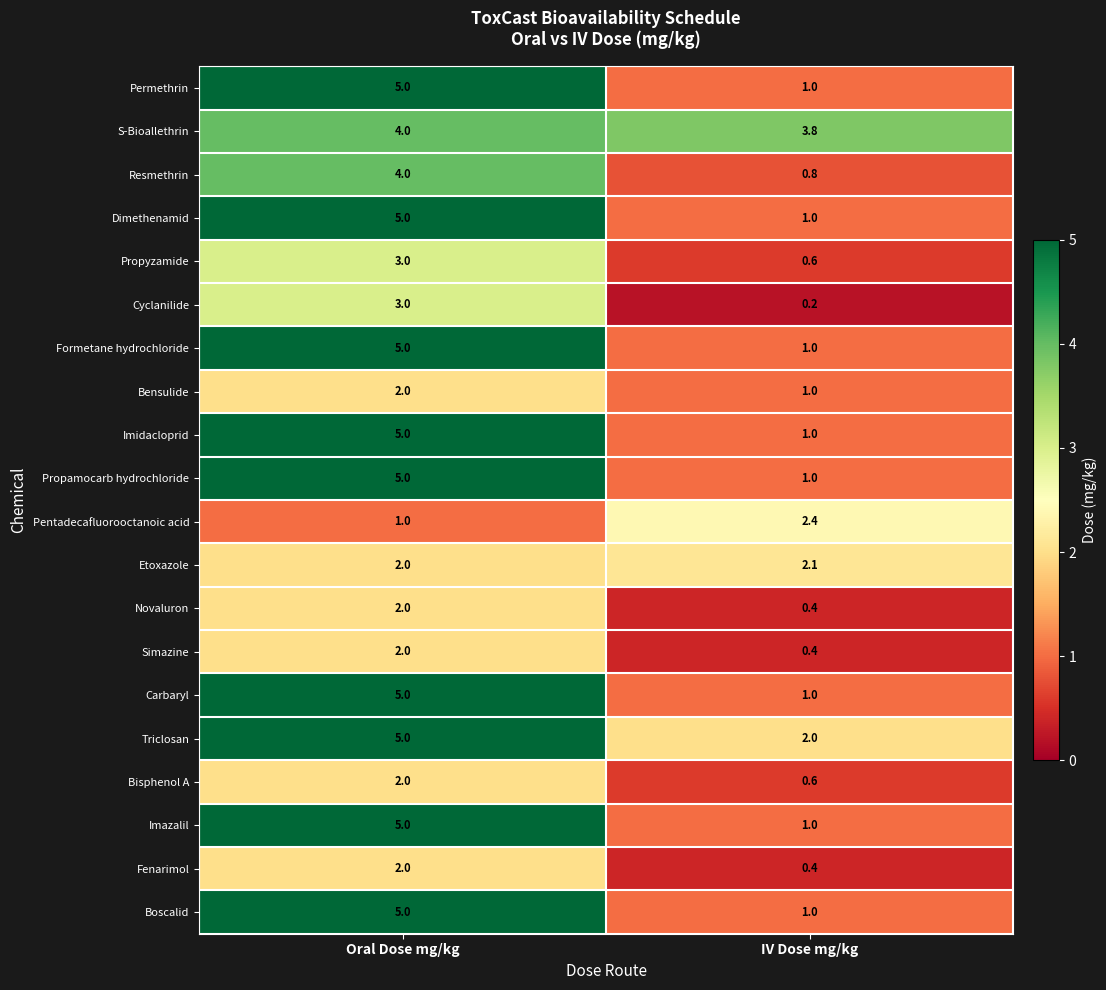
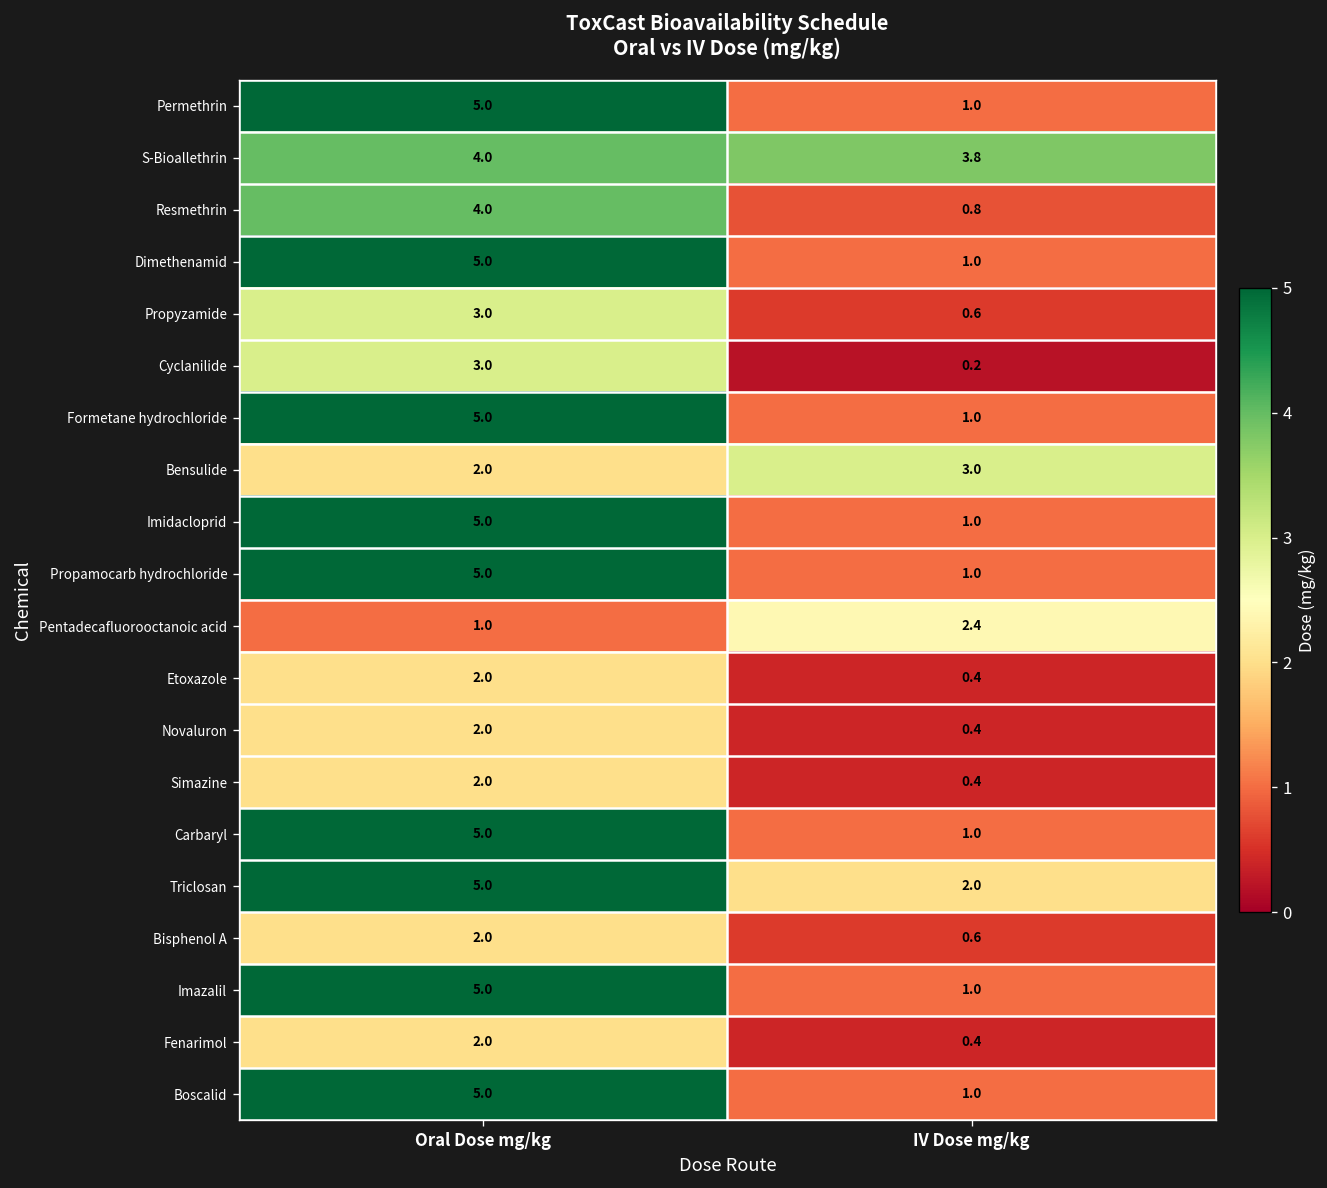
  {
    "Permethrin": {
      "Oral Dose mg/kg": 5.0,
      "IV Dose mg/kg": 1.0
    },
    "S-Bioallethrin": {
      "Oral Dose mg/kg": 4.0,
      "IV Dose mg/kg": 3.8
    },
    "Resmethrin": {
      "Oral Dose mg/kg": 4.0,
      "IV Dose mg/kg": 0.8
    },
    "Dimethenamid": {
      "Oral Dose mg/kg": 5.0,
      "IV Dose mg/kg": 1.0
    },
    "Propyzamide": {
      "Oral Dose mg/kg": 3.0,
      "IV Dose mg/kg": 0.6
    },
    "Cyclanilide": {
      "Oral Dose mg/kg": 3.0,
      "IV Dose mg/kg": 0.2
    },
    "Formetane hydrochloride": {
      "Oral Dose mg/kg": 5.0,
      "IV Dose mg/kg": 1.0
    },
    "Bensulide": {
      "Oral Dose mg/kg": 2.0,
-     "IV Dose mg/kg": 1.0
+     "IV Dose mg/kg": 3.0
    },
    "Imidacloprid": {
      "Oral Dose mg/kg": 5.0,
      "IV Dose mg/kg": 1.0
    },
    "Propamocarb hydrochloride": {
      "Oral Dose mg/kg": 5.0,
      "IV Dose mg/kg": 1.0
    },
    "Pentadecafluorooctanoic acid": {
      "Oral Dose mg/kg": 1.0,
      "IV Dose mg/kg": 2.4
    },
    "Etoxazole": {
      "Oral Dose mg/kg": 2.0,
-     "IV Dose mg/kg": 2.1
+     "IV Dose mg/kg": 0.4
    },
    "Novaluron": {
      "Oral Dose mg/kg": 2.0,
      "IV Dose mg/kg": 0.4
    },
    "Simazine": {
      "Oral Dose mg/kg": 2.0,
      "IV Dose mg/kg": 0.4
    },
    "Carbaryl": {
      "Oral Dose mg/kg": 5.0,
      "IV Dose mg/kg": 1.0
    },
    "Triclosan": {
      "Oral Dose mg/kg": 5.0,
      "IV Dose mg/kg": 2.0
    },
    "Bisphenol A": {
      "Oral Dose mg/kg": 2.0,
      "IV Dose mg/kg": 0.6
    },
    "Imazalil": {
      "Oral Dose mg/kg": 5.0,
      "IV Dose mg/kg": 1.0
    },
    "Fenarimol": {
      "Oral Dose mg/kg": 2.0,
      "IV Dose mg/kg": 0.4
    },
    "Boscalid": {
      "Oral Dose mg/kg": 5.0,
      "IV Dose mg/kg": 1.0
    }
  }
